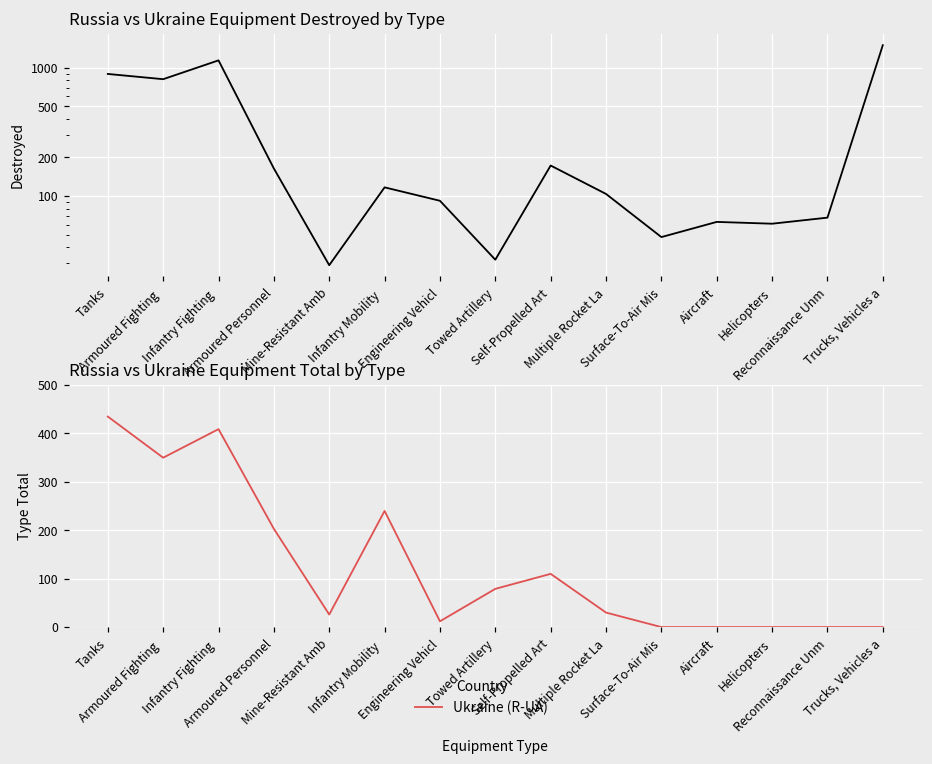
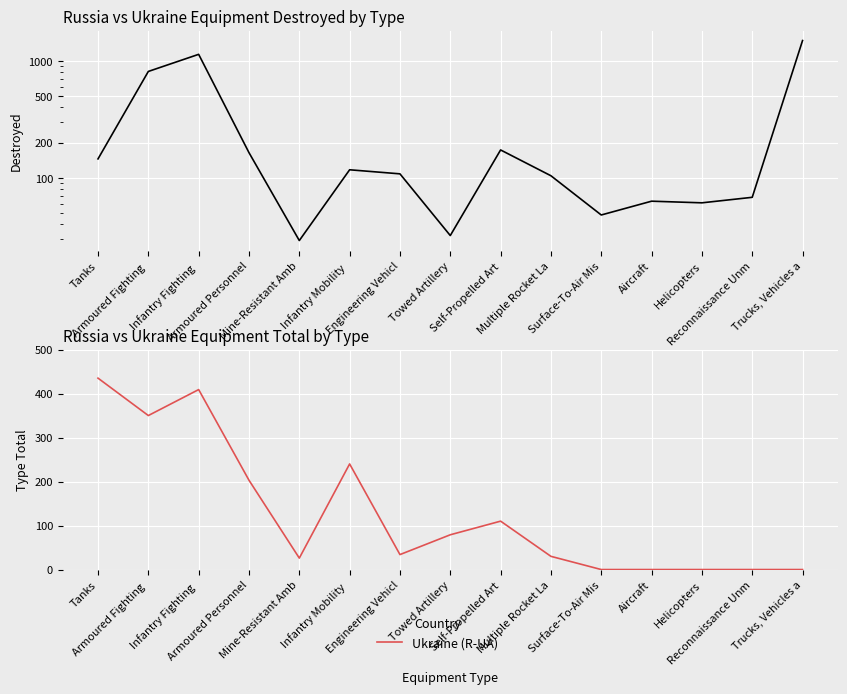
  {
    "Russia vs Ukraine Equipment Destroyed by Type": {
-     "Tanks": 900,
+     "Tanks": 150,
      "Armoured Fighting": 800,
      "Infantry Fighting": 1100,
      "Armoured Personnel": 160,
      "Mine-Resistant Amb": 29,
      "Infantry Mobility": 120,
-     "Engineering Vehicl": 90,
+     "Engineering Vehicl": 110,
      "Towed Artillery": 32,
      "Self-Propelled Art": 170,
      "Multiple Rocket La": 100,
      "Surface-To-Air Mis": 48,
      "Aircraft": 60,
      "Helicopters": 60,
      "Reconnaissance Unm": 70,
      "Trucks, Vehicles a": 1500
    },
    "Russia vs Ukraine Equipment Total by Type": {
      "Tanks": 440,
      "Armoured Fighting": 350,
      "Infantry Fighting": 410,
      "Armoured Personnel": 200,
      "Mine-Resistant Amb": 30,
      "Infantry Mobility": 240,
-     "Engineering Vehicl": 10,
+     "Engineering Vehicl": 30,
      "Towed Artillery": 80,
      "Self-Propelled Art": 110,
      "Multiple Rocket La": 30,
      "Surface-To-Air Mis": 0,
      "Aircraft": 0,
      "Helicopters": 0,
      "Reconnaissance Unm": 0,
      "Trucks, Vehicles a": 0
    }
  }
